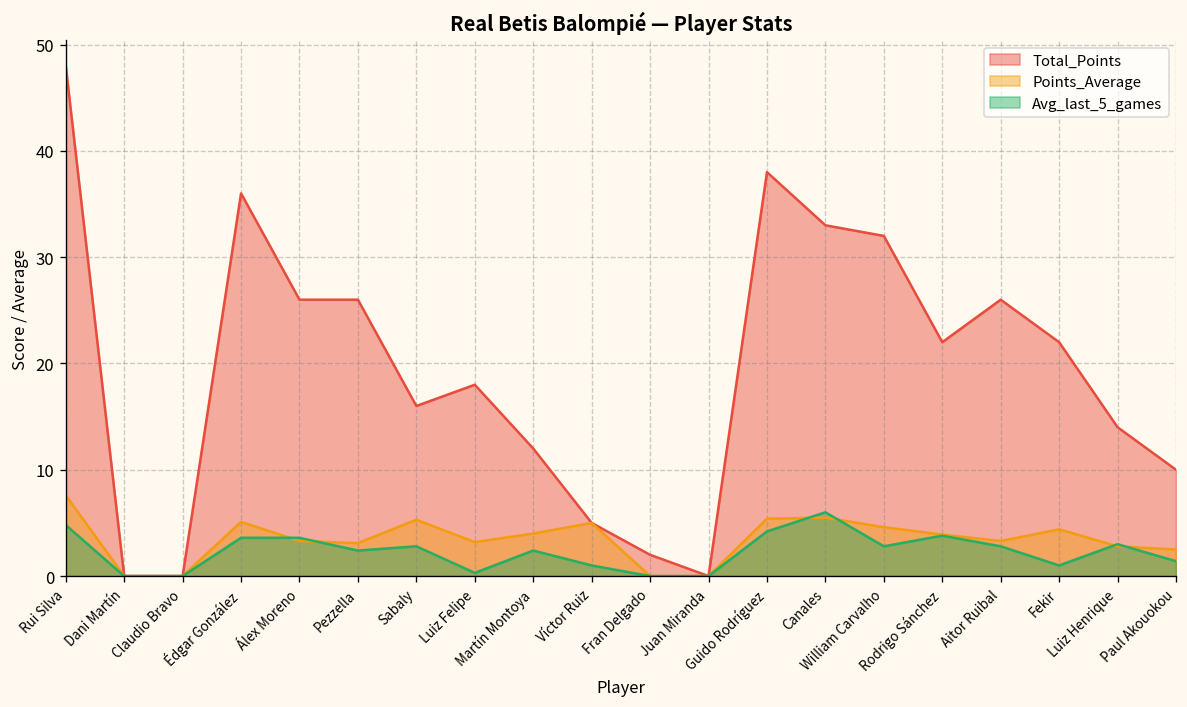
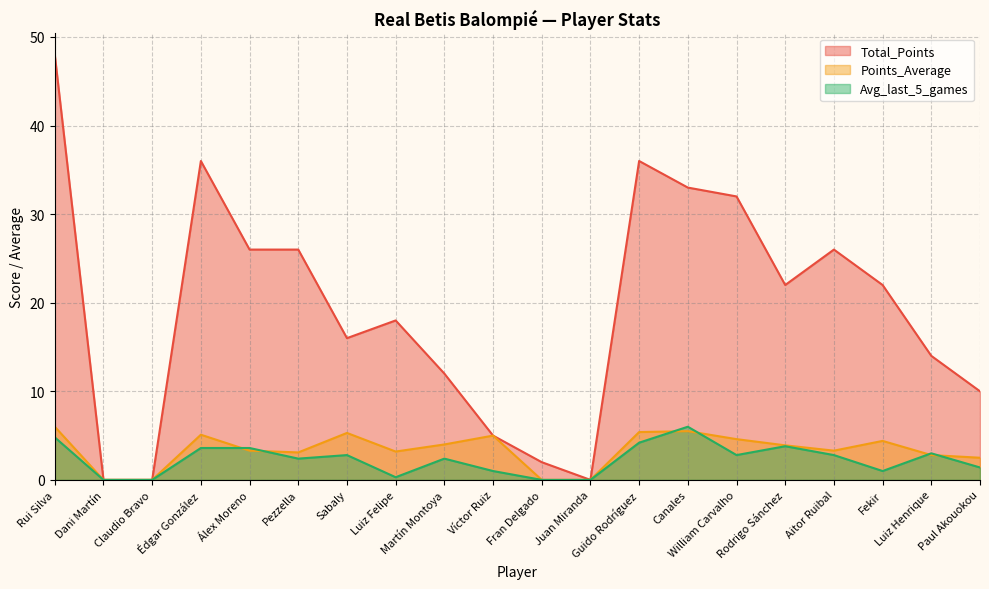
  {
    "Total_Points": {
      "Rui Silva": 48,
      "Édgar González": 36,
      "Álex Moreno": 26,
      "Pezzella": 26,
      "Sabaly": 16,
      "Luiz Felipe": 18,
      "Martín Montoya": 12,
      "Fran Delgado": 2,
-     "Guido Rodríguez": 38,
+     "Guido Rodríguez": 36,
      "Canales": 33,
      "William Carvalho": 32,
      "Rodrigo Sánchez": 22,
      "Aitor Ruibal": 26,
      "Fekir": 22,
      "Luiz Henrique": 14,
      "Paul Akouokou": 10
    },
    "Points_Average": {
-     "Rui Silva": 8,
+     "Rui Silva": 6,
      "Édgar González": 5,
      "Álex Moreno": 3,
      "Pezzella": 3,
      "Sabaly": 5,
      "Luiz Felipe": 3,
      "Martín Montoya": 4,
      "Guido Rodríguez": 5,
      "Canales": 6,
      "William Carvalho": 5,
      "Aitor Ruibal": 3,
      "Fekir": 4,
      "Paul Akouokou": 3
    },
    "Avg_last_5_games": {
      "Rui Silva": 5,
      "Édgar González": 4,
      "Álex Moreno": 4,
      "Pezzella": 2,
      "Sabaly": 3,
      "Luiz Felipe": 0,
      "Martín Montoya": 2,
      "Víctor Ruiz": 1,
      "Guido Rodríguez": 4,
      "Canales": 6,
      "William Carvalho": 3,
      "Aitor Ruibal": 3,
      "Fekir": 1,
      "Paul Akouokou": 1
    }
  }
